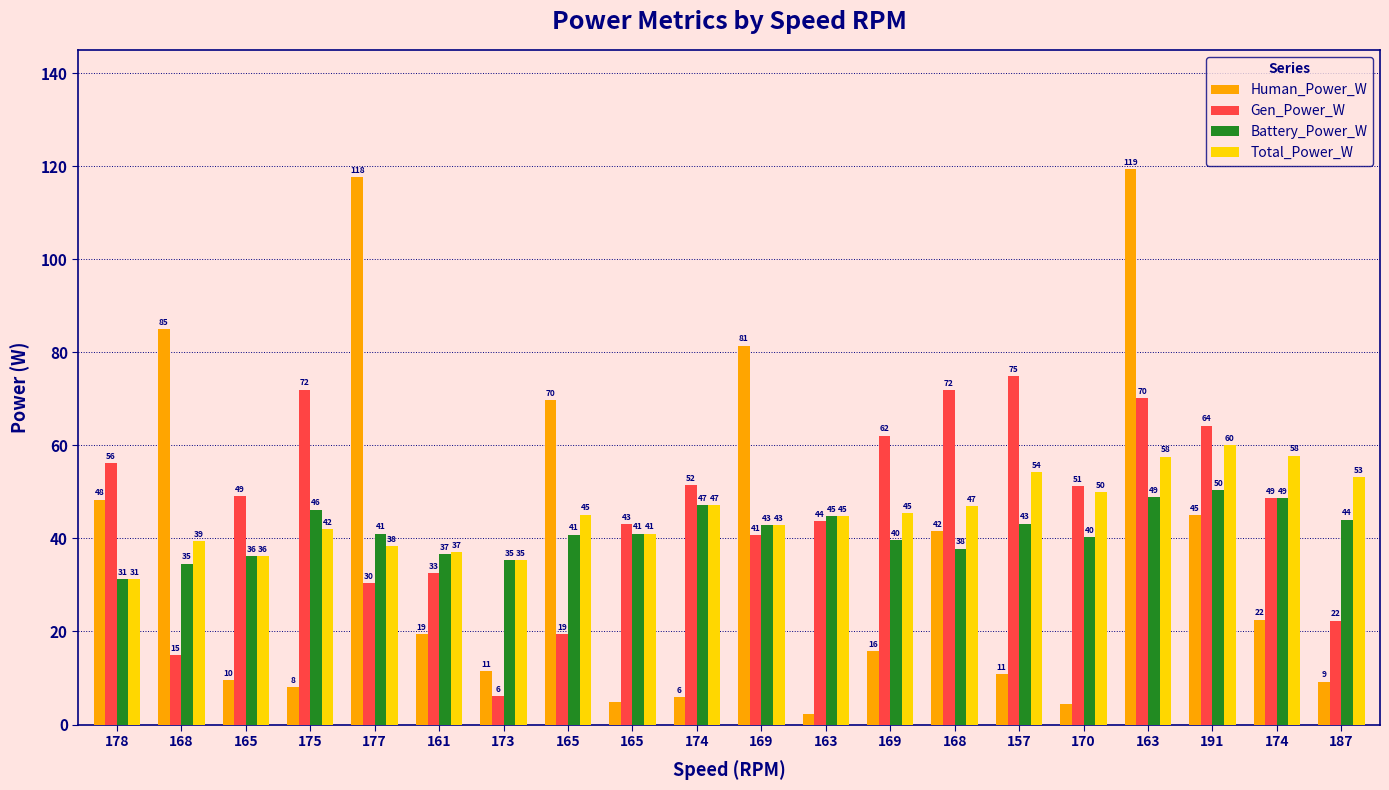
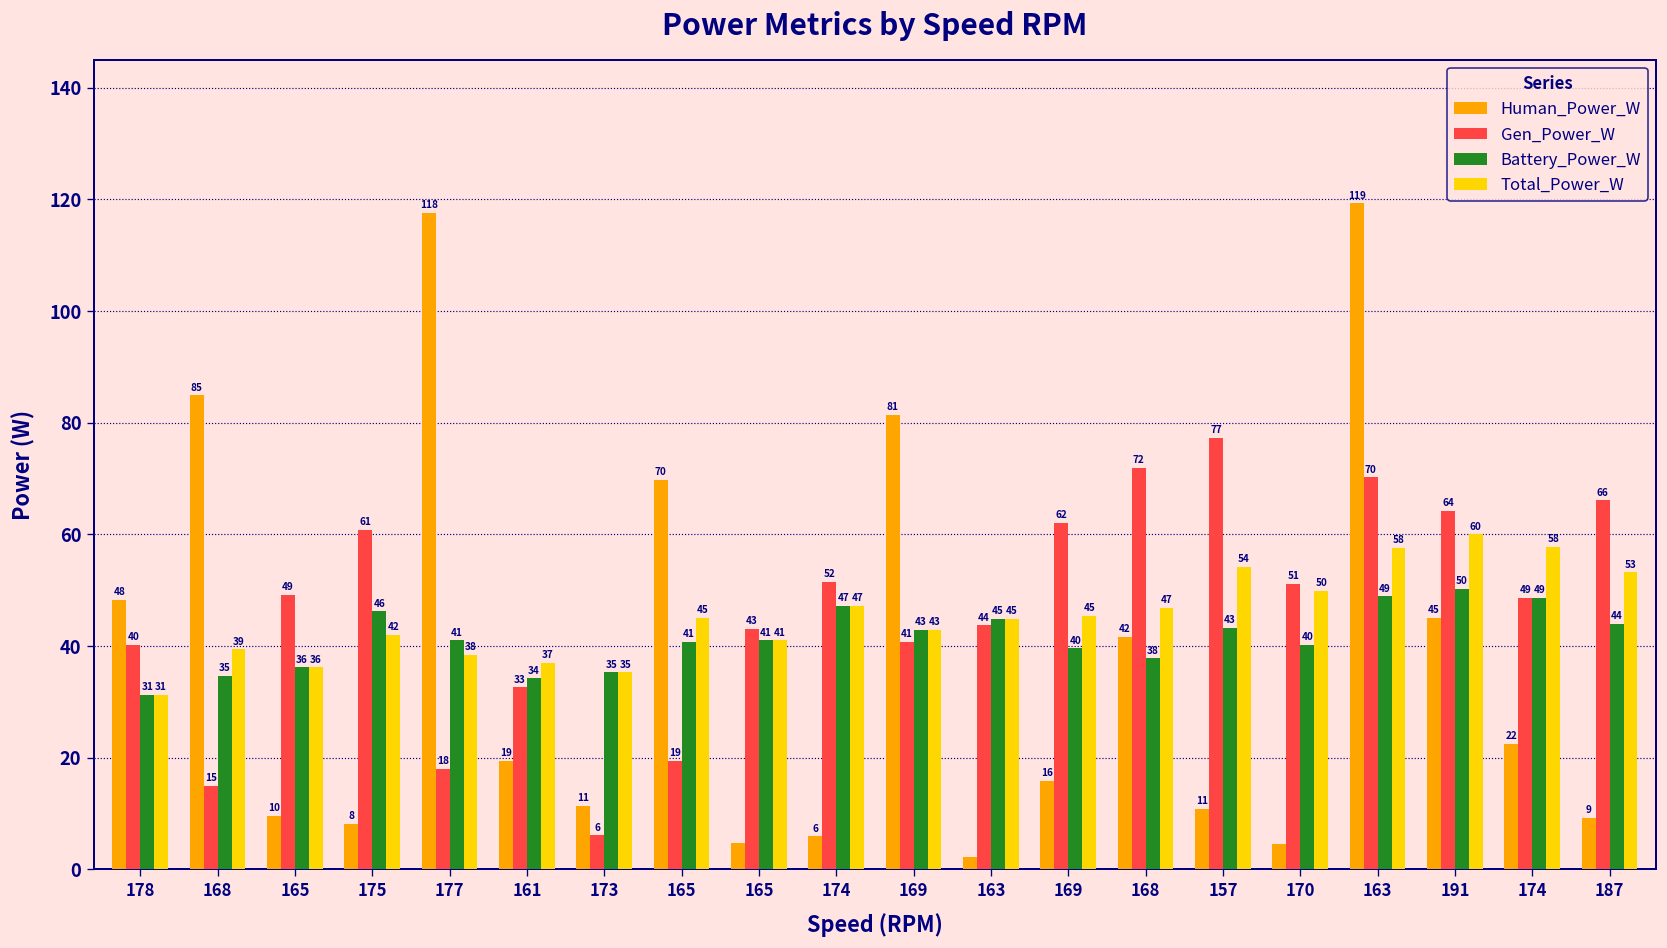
  {
    "Gen_Power_W": {
-     "178": 56,
-     "175": 72,
-     "177": 30,
+     "178": 40,
+     "175": 61,
+     "177": 18,
      "161": 33,
      "173": 6,
-     "157": 75,
+     "157": 77,
      "170": 51,
      "191": 64,
-     "187": 22
+     "187": 66
    },
    "Battery_Power_W": {
      "178": 31,
      "175": 46,
      "177": 41,
-     "161": 37,
+     "161": 34,
      "173": 35,
      "157": 43,
      "170": 40,
      "191": 50,
      "187": 44
    }
  }
